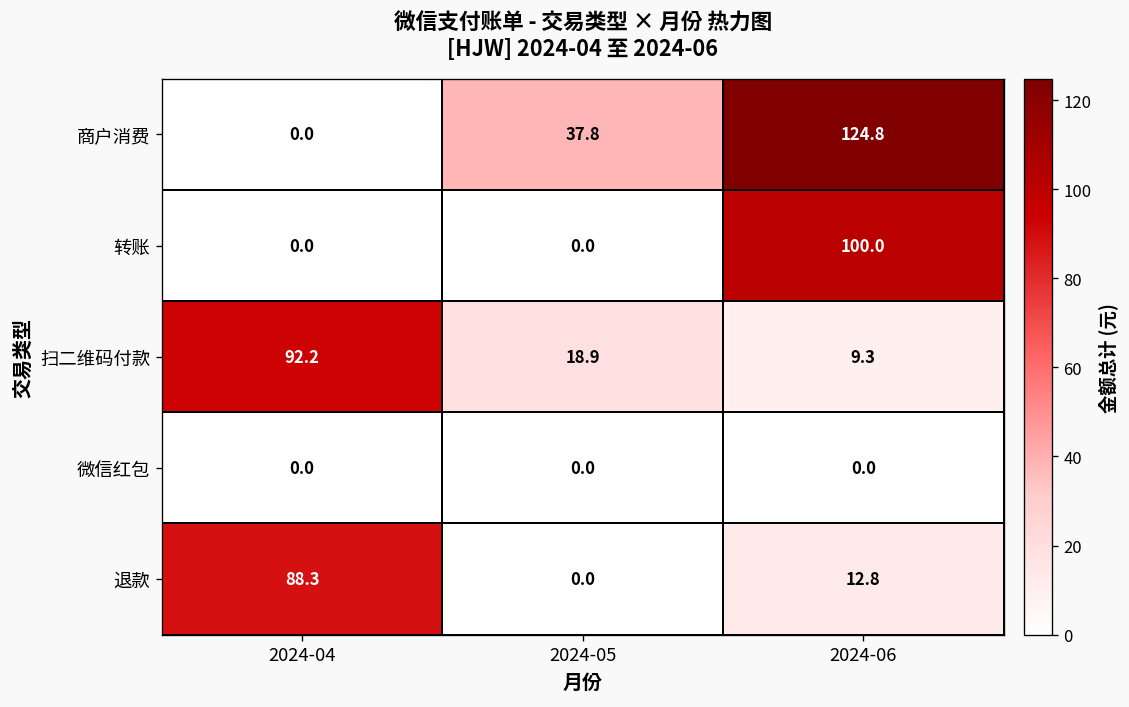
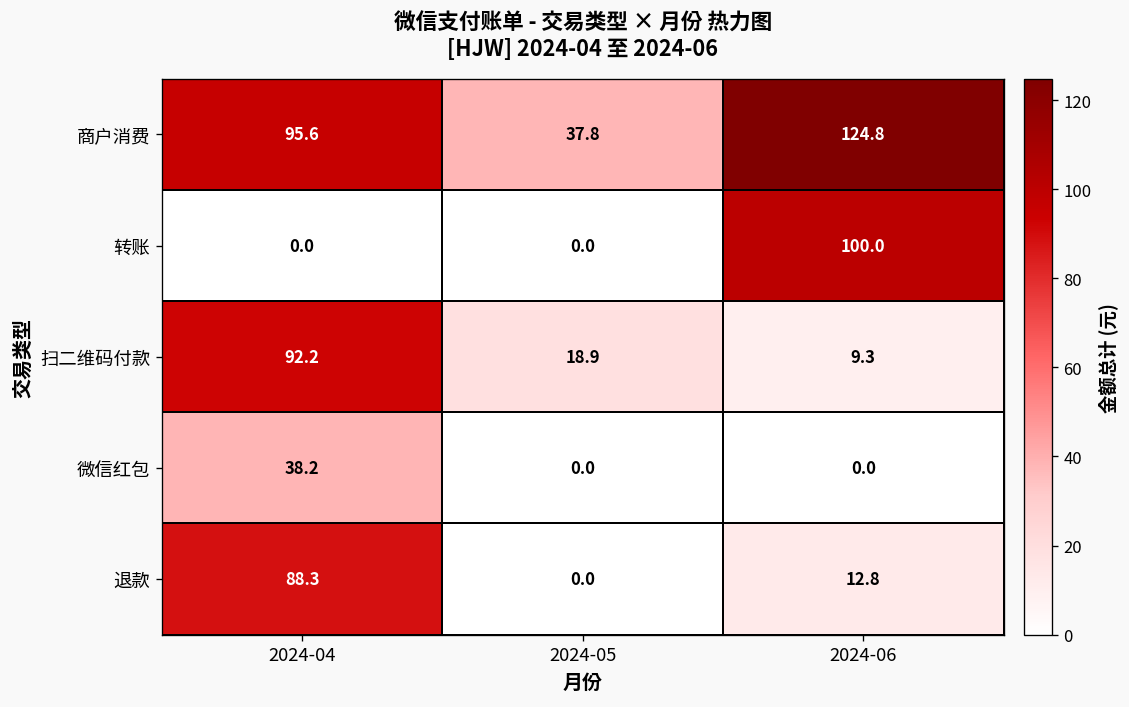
  {
    "商户消费": {
-     "2024-04": 0.0,
+     "2024-04": 95.6,
      "2024-05": 37.8,
      "2024-06": 124.8
    },
    "转账": {
      "2024-04": 0.0,
      "2024-05": 0.0,
      "2024-06": 100.0
    },
    "扫二维码付款": {
      "2024-04": 92.2,
      "2024-05": 18.9,
      "2024-06": 9.3
    },
    "微信红包": {
-     "2024-04": 0.0,
+     "2024-04": 38.2,
      "2024-05": 0.0,
      "2024-06": 0.0
    },
    "退款": {
      "2024-04": 88.3,
      "2024-05": 0.0,
      "2024-06": 12.8
    }
  }
